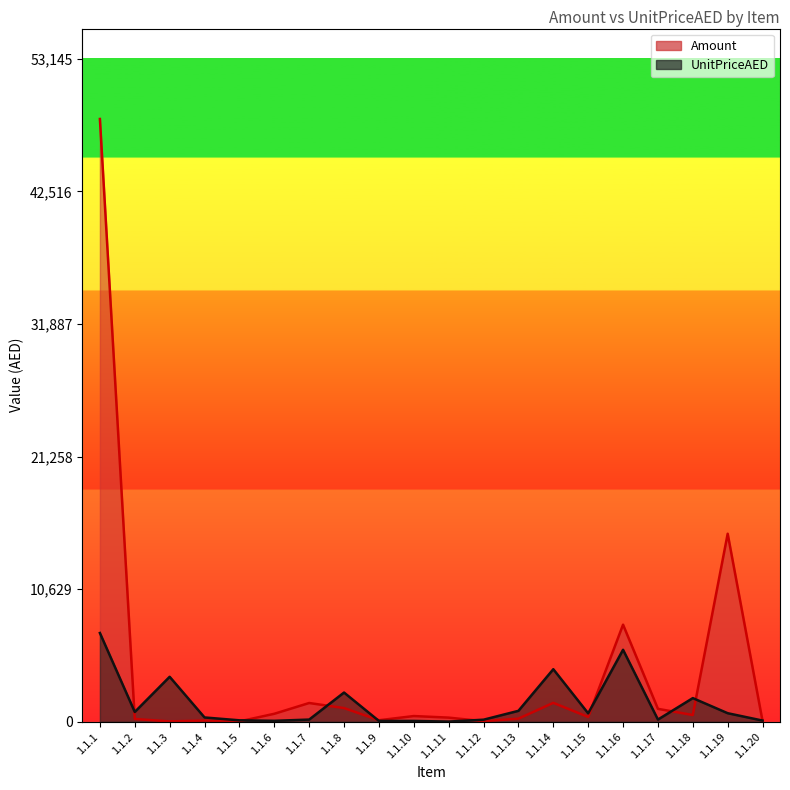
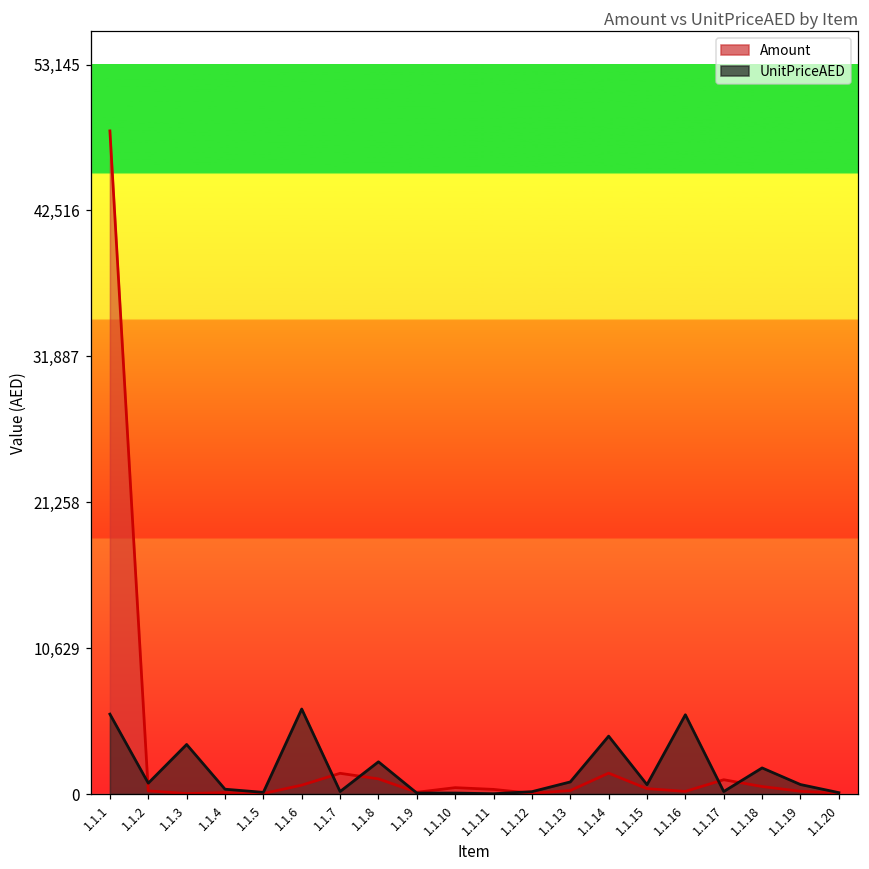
  {
    "Amount": {
      "1.1.1": "48,300",
      "1.1.2": "200",
      "1.1.3": "0",
      "1.1.4": "100",
      "1.1.6": "600",
      "1.1.7": "1,500",
      "1.1.8": "1,100",
      "1.1.10": "500",
      "1.1.11": "300",
      "1.1.13": "300",
      "1.1.14": "1,500",
      "1.1.15": "400",
-     "1.1.16": "7,800",
+     "1.1.16": "200",
      "1.1.17": "1,000",
      "1.1.18": "500",
-     "1.1.19": "15,100"
+     "1.1.19": "200"
    },
    "UnitPriceAED": {
-     "1.1.1": "7,100",
+     "1.1.1": "5,800",
      "1.1.2": "800",
      "1.1.3": "3,600",
      "1.1.4": "400",
-     "1.1.6": "100",
+     "1.1.6": "6,200",
      "1.1.7": "200",
      "1.1.8": "2,300",
      "1.1.10": "100",
      "1.1.11": "0",
      "1.1.13": "900",
      "1.1.14": "4,200",
      "1.1.15": "700",
      "1.1.16": "5,800",
      "1.1.17": "200",
      "1.1.18": "1,900",
      "1.1.19": "700"
    }
  }
